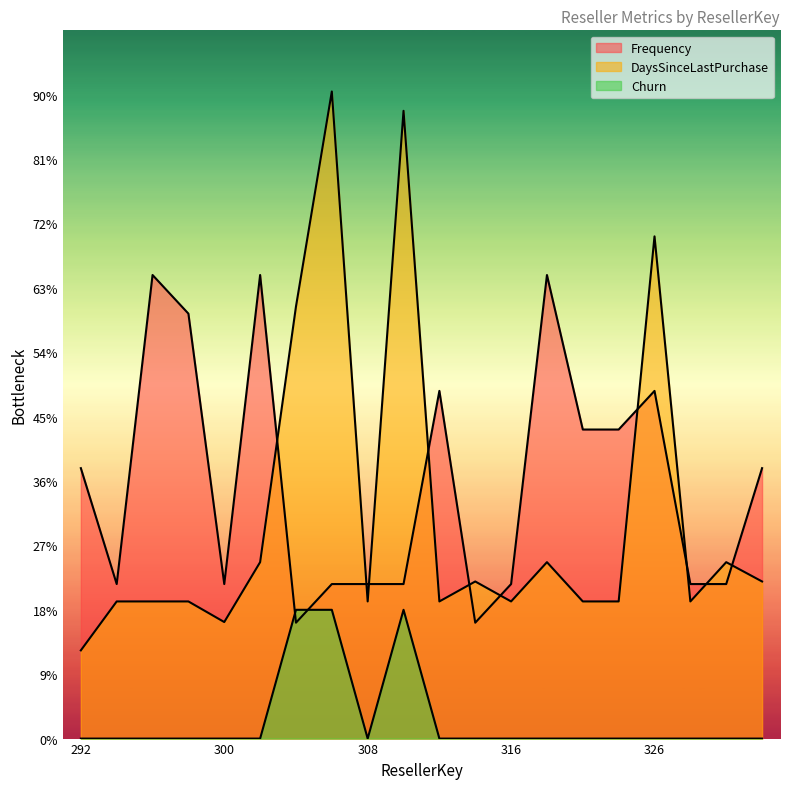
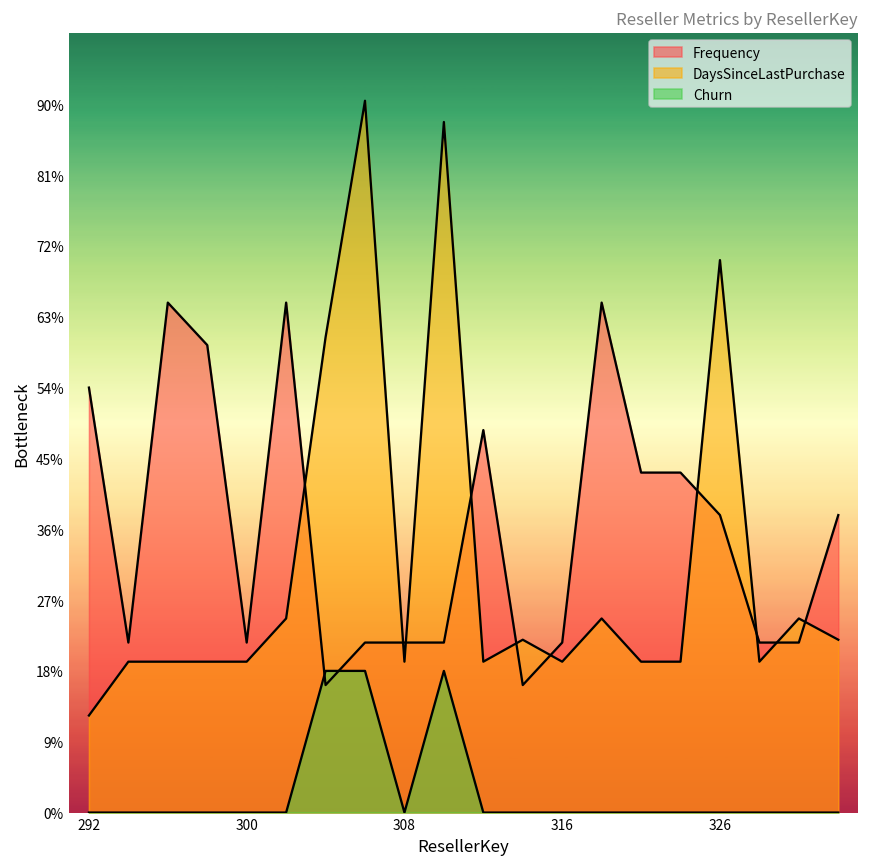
  {
    "Frequency": {
-     "292": "38%",
+     "292": "54%",
      "300": "22%",
      "308": "22%",
      "316": "22%",
-     "326": "49%"
+     "326": "38%"
    },
    "DaysSinceLastPurchase": {
      "292": "12%",
-     "300": "16%",
+     "300": "19%",
      "308": "19%",
      "316": "19%",
      "326": "70%"
    },
    "Churn": {
      "292": "0%",
      "300": "0%",
      "308": "0%",
      "316": "0%",
      "326": "0%"
    }
  }
